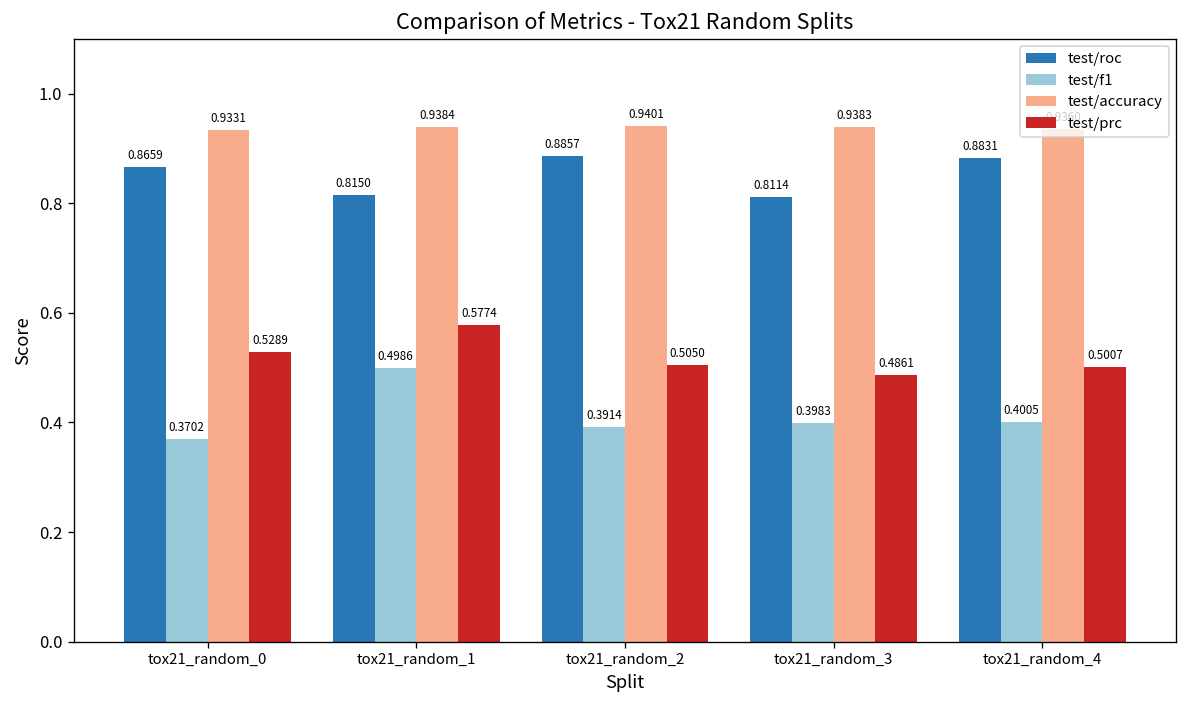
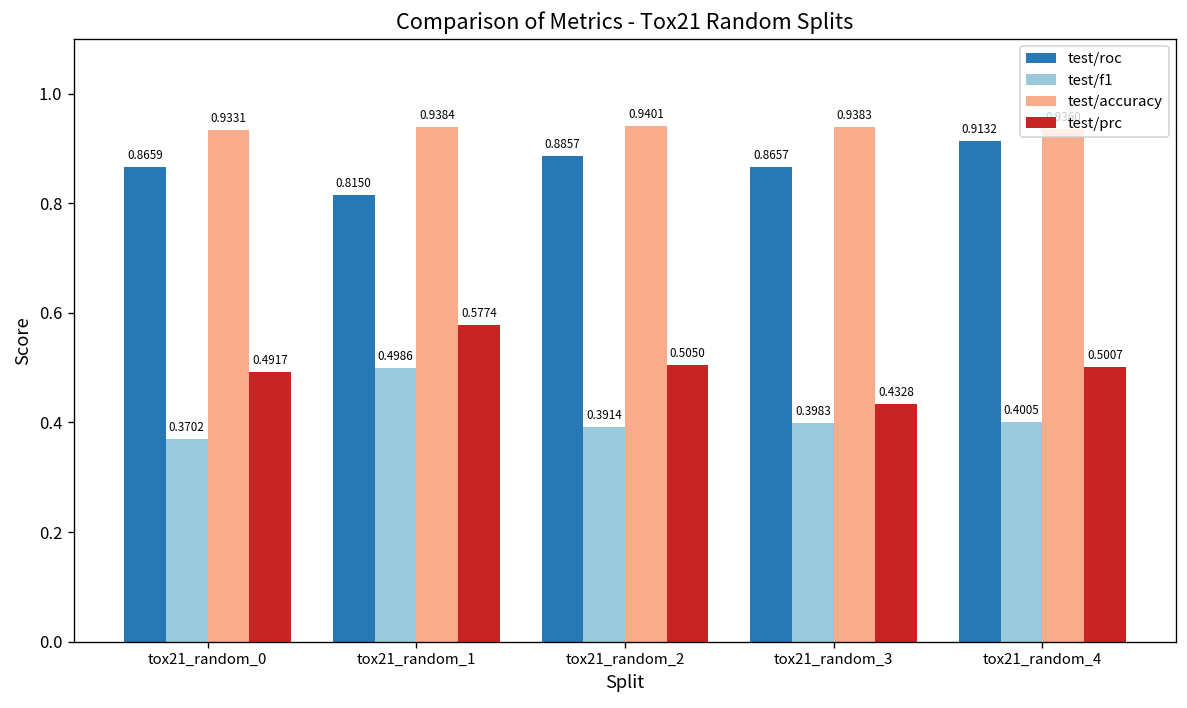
  {
    "test/roc": {
      "tox21_random_0": 0.8659,
      "tox21_random_1": 0.8150,
      "tox21_random_2": 0.8857,
-     "tox21_random_3": 0.8114,
-     "tox21_random_4": 0.8831
+     "tox21_random_3": 0.8657,
+     "tox21_random_4": 0.9132
    },
    "test/f1": {
      "tox21_random_0": 0.3702,
      "tox21_random_1": 0.4986,
      "tox21_random_2": 0.3914,
      "tox21_random_3": 0.3983,
      "tox21_random_4": 0.4005
    },
    "test/accuracy": {
      "tox21_random_0": 0.9331,
      "tox21_random_1": 0.9384,
      "tox21_random_2": 0.9401,
      "tox21_random_3": 0.9383
    },
    "test/prc": {
-     "tox21_random_0": 0.5289,
+     "tox21_random_0": 0.4917,
      "tox21_random_1": 0.5774,
      "tox21_random_2": 0.5050,
-     "tox21_random_3": 0.4861,
+     "tox21_random_3": 0.4328,
      "tox21_random_4": 0.5007
    }
  }
